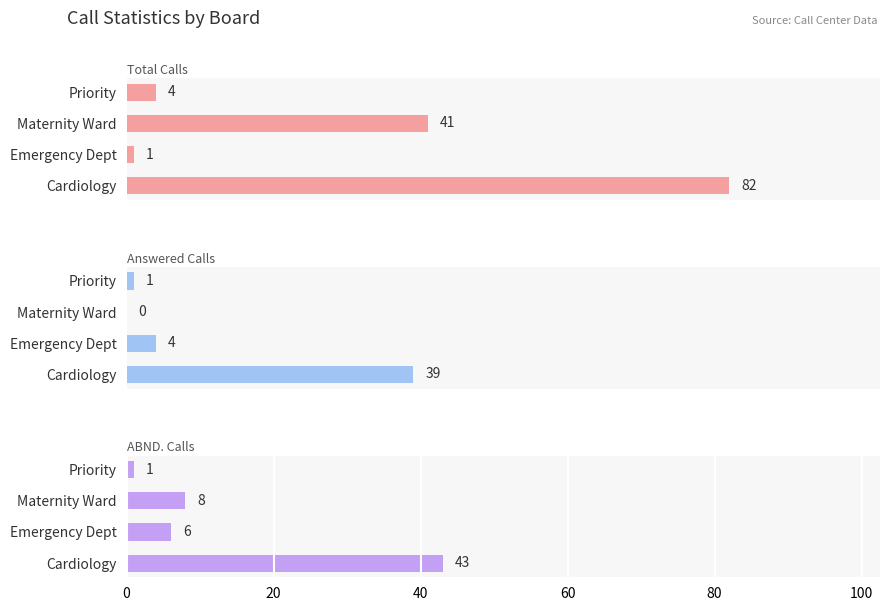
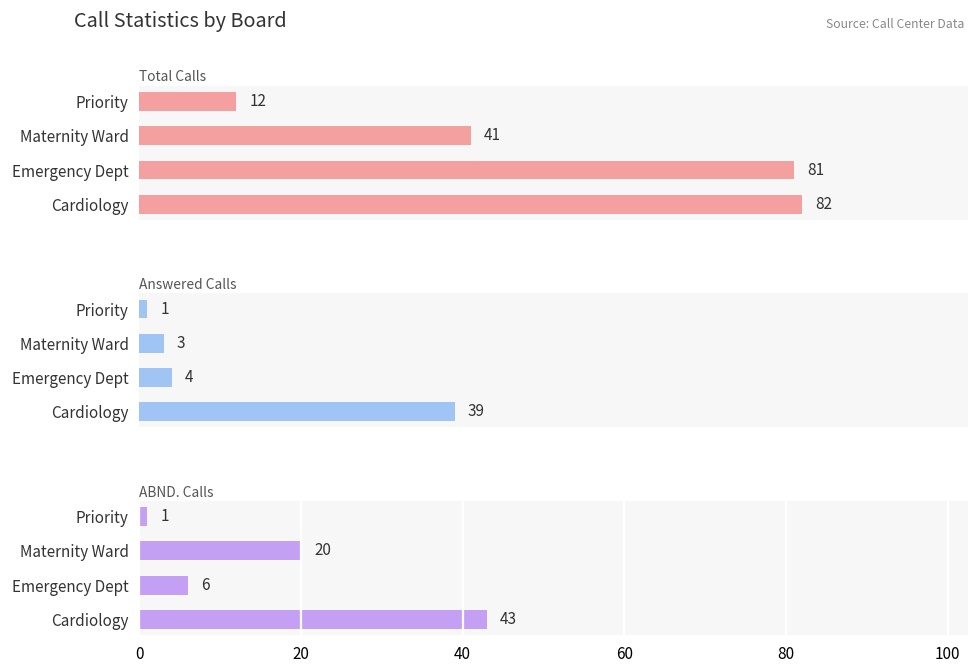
  {
    "Total Calls": {
-     "Priority": 4,
+     "Priority": 12,
      "Maternity Ward": 41,
-     "Emergency Dept": 1,
+     "Emergency Dept": 81,
      "Cardiology": 82
    },
    "Answered Calls": {
      "Priority": 1,
-     "Maternity Ward": 0,
+     "Maternity Ward": 3,
      "Emergency Dept": 4,
      "Cardiology": 39
    },
    "ABND. Calls": {
      "Priority": 1,
-     "Maternity Ward": 8,
+     "Maternity Ward": 20,
      "Emergency Dept": 6,
      "Cardiology": 43
    }
  }
